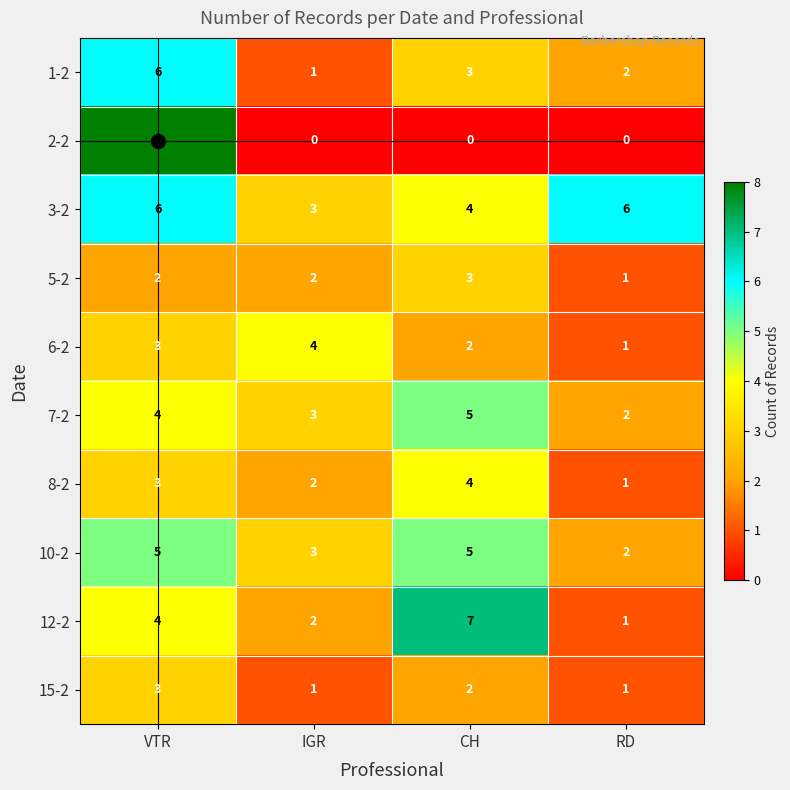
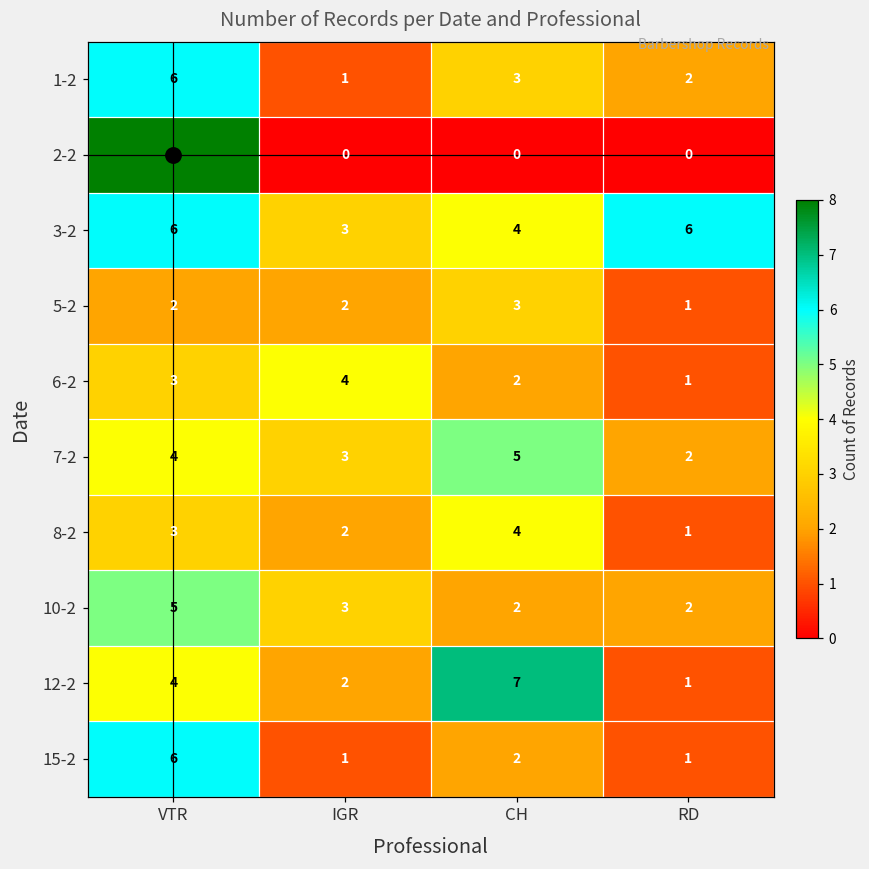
  {
    "1-2": {
      "VTR": 6,
      "IGR": 1,
      "CH": 3,
      "RD": 2
    },
    "2-2": {
      "IGR": 0,
      "CH": 0,
      "RD": 0
    },
    "3-2": {
      "VTR": 6,
      "IGR": 3,
      "CH": 4,
      "RD": 6
    },
    "5-2": {
      "VTR": 2,
      "IGR": 2,
      "CH": 3,
      "RD": 1
    },
    "6-2": {
      "VTR": 3,
      "IGR": 4,
      "CH": 2,
      "RD": 1
    },
    "7-2": {
      "VTR": 4,
      "IGR": 3,
      "CH": 5,
      "RD": 2
    },
    "8-2": {
      "VTR": 3,
      "IGR": 2,
      "CH": 4,
      "RD": 1
    },
    "10-2": {
      "VTR": 5,
      "IGR": 3,
-     "CH": 5,
+     "CH": 2,
      "RD": 2
    },
    "12-2": {
      "VTR": 4,
      "IGR": 2,
      "CH": 7,
      "RD": 1
    },
    "15-2": {
-     "VTR": 3,
+     "VTR": 6,
      "IGR": 1,
      "CH": 2,
      "RD": 1
    }
  }
